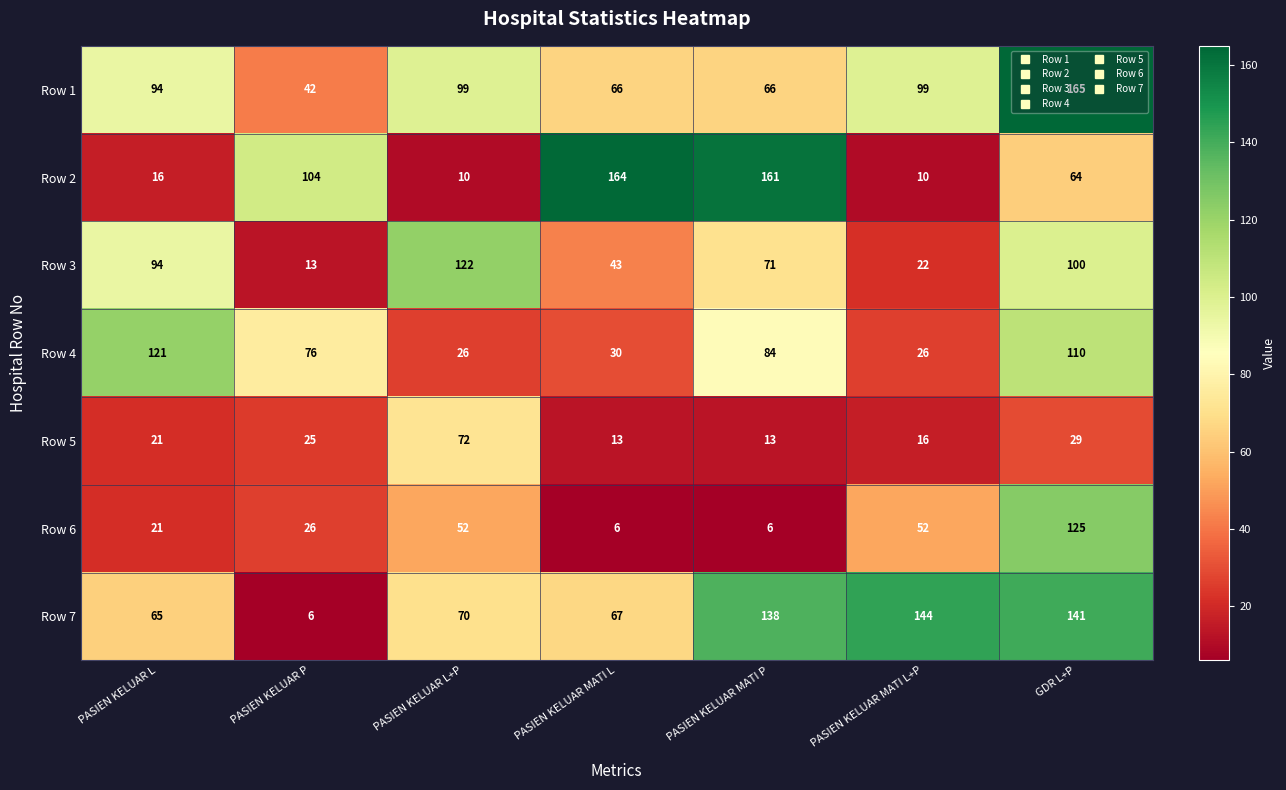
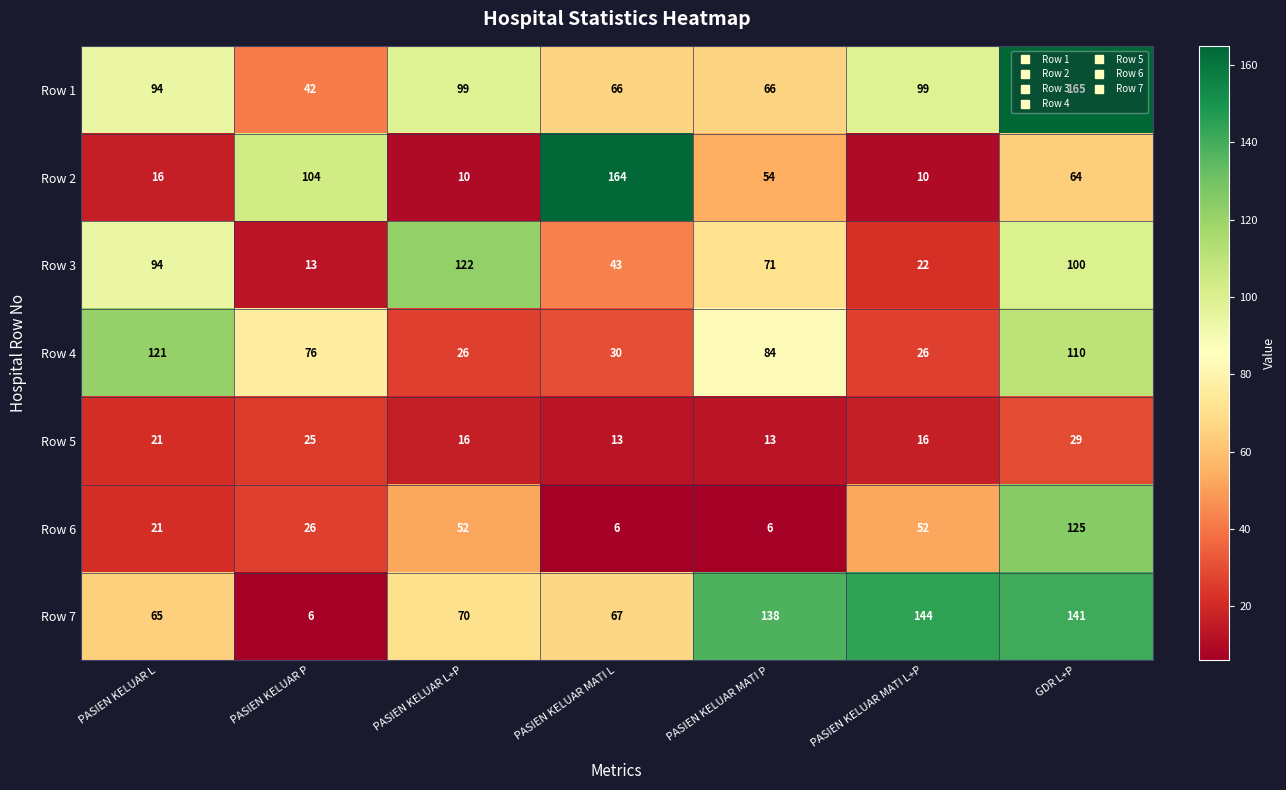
  {
    "Row 1": {
      "PASIEN KELUAR L": 94,
      "PASIEN KELUAR P": 42,
      "PASIEN KELUAR L+P": 99,
      "PASIEN KELUAR MATI L": 66,
      "PASIEN KELUAR MATI P": 66,
      "PASIEN KELUAR MATI L+P": 99
    },
    "Row 2": {
      "PASIEN KELUAR L": 16,
      "PASIEN KELUAR P": 104,
      "PASIEN KELUAR L+P": 10,
      "PASIEN KELUAR MATI L": 164,
-     "PASIEN KELUAR MATI P": 161,
+     "PASIEN KELUAR MATI P": 54,
      "PASIEN KELUAR MATI L+P": 10,
      "GDR L+P": 64
    },
    "Row 3": {
      "PASIEN KELUAR L": 94,
      "PASIEN KELUAR P": 13,
      "PASIEN KELUAR L+P": 122,
      "PASIEN KELUAR MATI L": 43,
      "PASIEN KELUAR MATI P": 71,
      "PASIEN KELUAR MATI L+P": 22,
      "GDR L+P": 100
    },
    "Row 4": {
      "PASIEN KELUAR L": 121,
      "PASIEN KELUAR P": 76,
      "PASIEN KELUAR L+P": 26,
      "PASIEN KELUAR MATI L": 30,
      "PASIEN KELUAR MATI P": 84,
      "PASIEN KELUAR MATI L+P": 26,
      "GDR L+P": 110
    },
    "Row 5": {
      "PASIEN KELUAR L": 21,
      "PASIEN KELUAR P": 25,
-     "PASIEN KELUAR L+P": 72,
+     "PASIEN KELUAR L+P": 16,
      "PASIEN KELUAR MATI L": 13,
      "PASIEN KELUAR MATI P": 13,
      "PASIEN KELUAR MATI L+P": 16,
      "GDR L+P": 29
    },
    "Row 6": {
      "PASIEN KELUAR L": 21,
      "PASIEN KELUAR P": 26,
      "PASIEN KELUAR L+P": 52,
      "PASIEN KELUAR MATI L": 6,
      "PASIEN KELUAR MATI P": 6,
      "PASIEN KELUAR MATI L+P": 52,
      "GDR L+P": 125
    },
    "Row 7": {
      "PASIEN KELUAR L": 65,
      "PASIEN KELUAR P": 6,
      "PASIEN KELUAR L+P": 70,
      "PASIEN KELUAR MATI L": 67,
      "PASIEN KELUAR MATI P": 138,
      "PASIEN KELUAR MATI L+P": 144,
      "GDR L+P": 141
    }
  }
